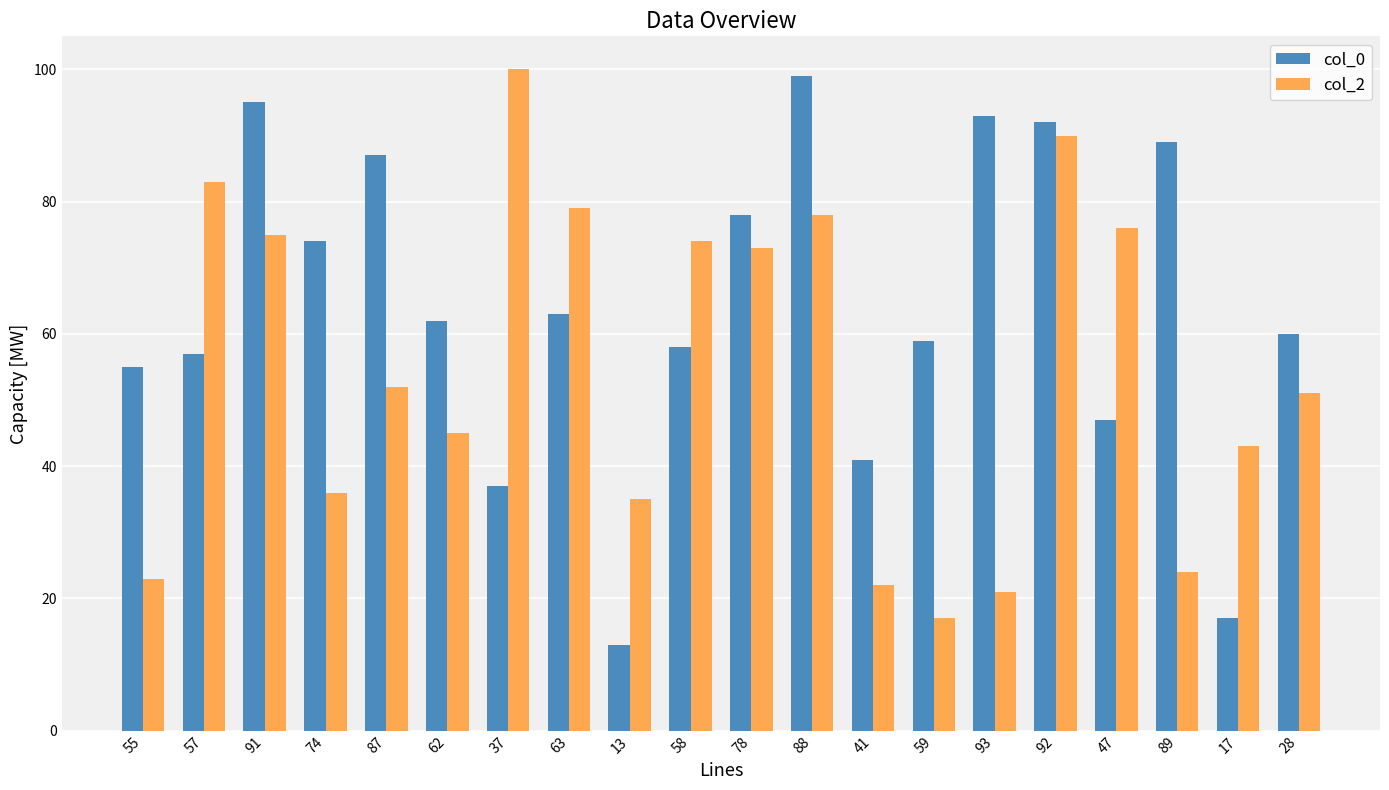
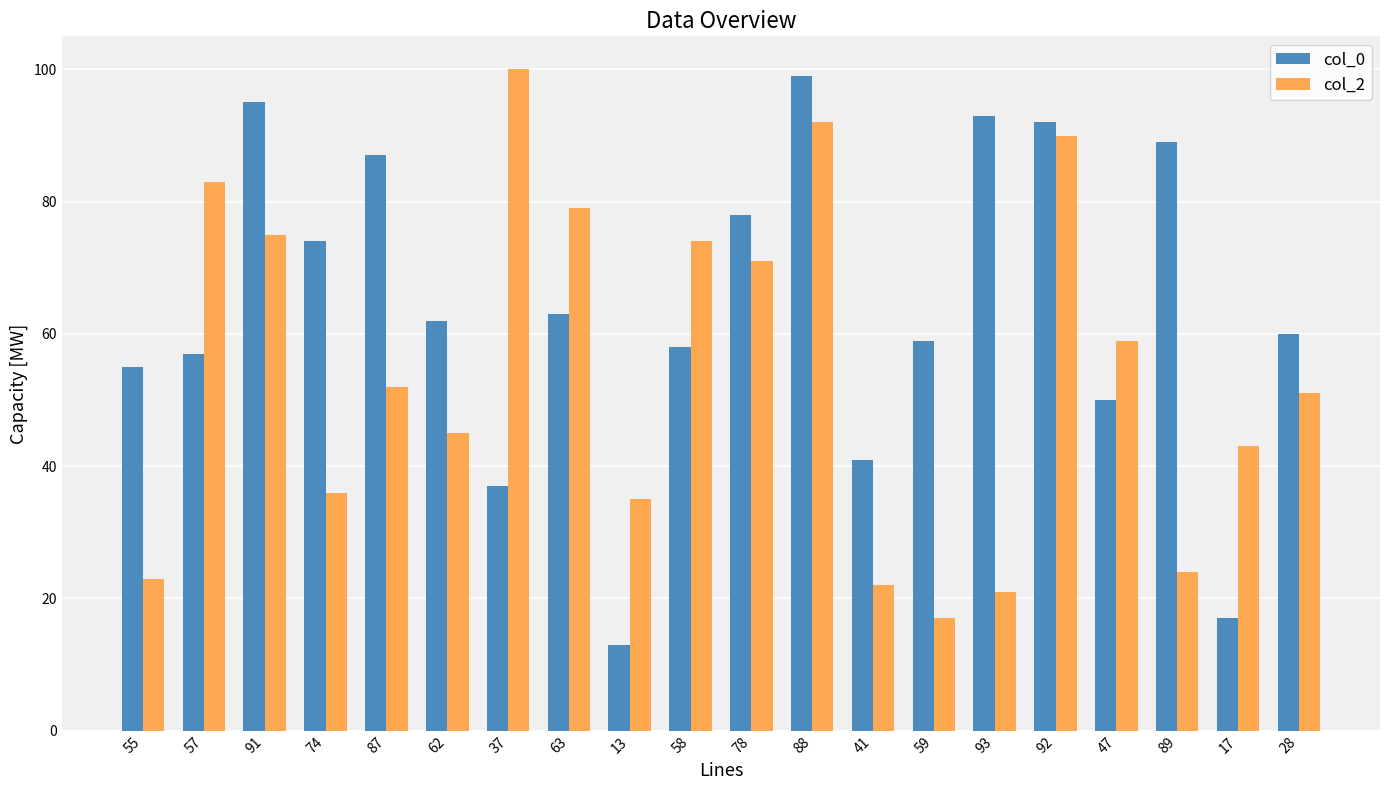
  {
    "col_0": {
      "55": 55,
      "57": 57,
      "91": 95,
      "74": 74,
      "87": 87,
      "62": 62,
      "37": 37,
      "63": 63,
      "13": 13,
      "58": 58,
      "78": 78,
      "88": 99,
      "41": 41,
      "59": 59,
      "93": 93,
      "92": 92,
-     "47": 47,
+     "47": 50,
      "89": 89,
      "17": 17,
      "28": 60
    },
    "col_2": {
      "55": 23,
      "57": 83,
      "91": 75,
      "74": 36,
      "87": 52,
      "62": 45,
      "37": 100,
      "63": 79,
      "13": 35,
      "58": 74,
-     "78": 73,
-     "88": 78,
+     "78": 71,
+     "88": 92,
      "41": 22,
      "59": 17,
      "93": 21,
      "92": 90,
-     "47": 76,
+     "47": 59,
      "89": 24,
      "17": 43,
      "28": 51
    }
  }
